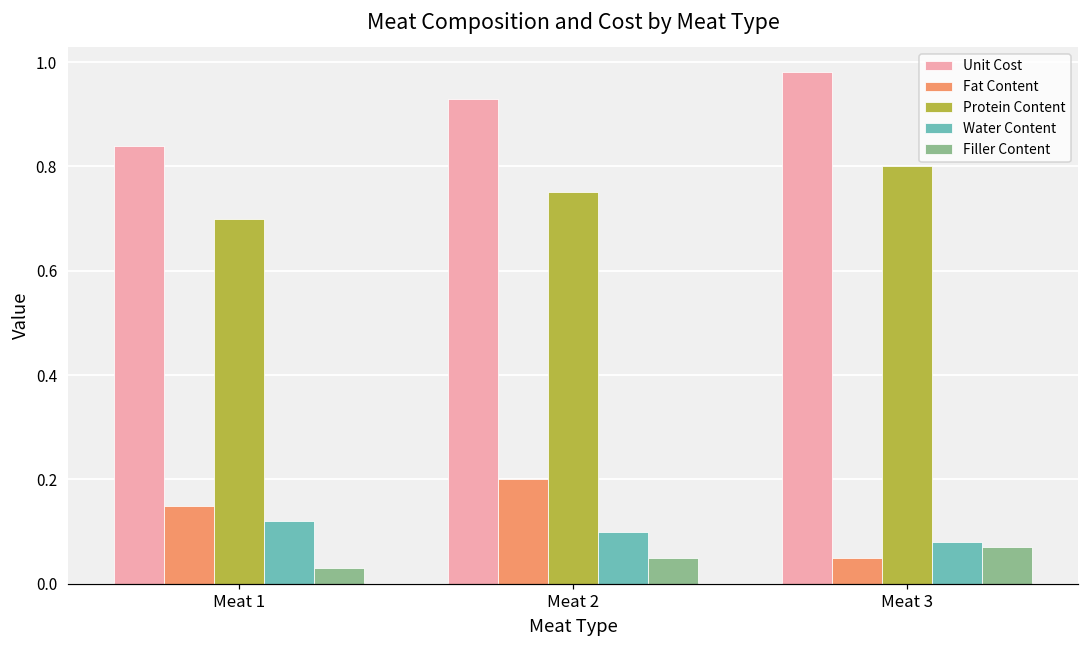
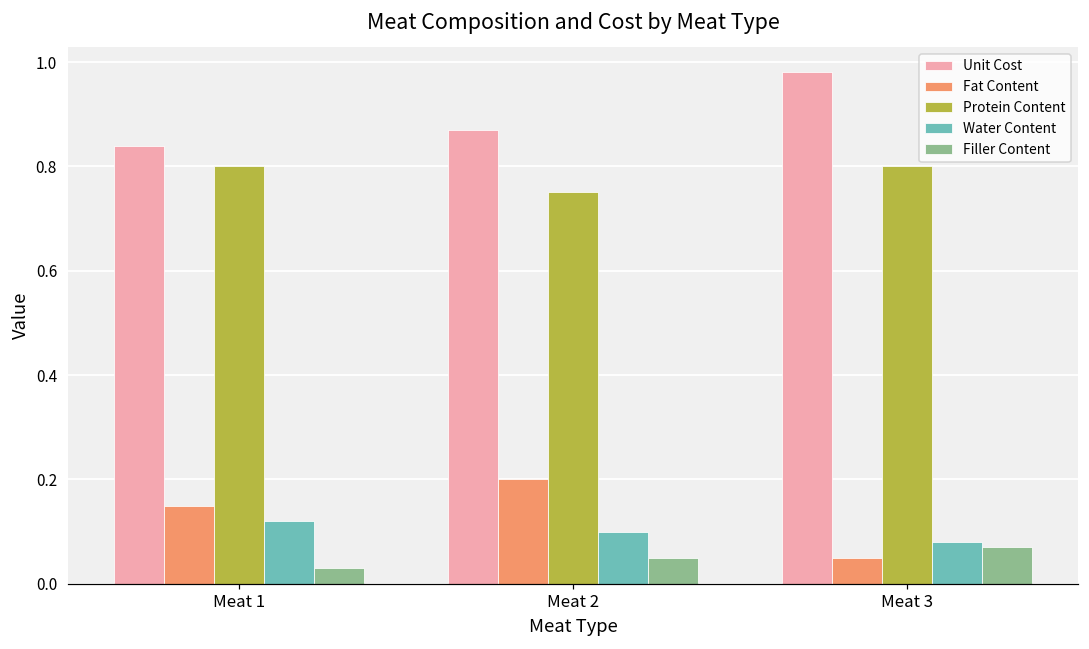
  {
    "Unit Cost": {
      "Meat 1": 0.84,
-     "Meat 2": 0.93,
+     "Meat 2": 0.87,
      "Meat 3": 0.98
    },
    "Fat Content": {
      "Meat 1": 0.15,
      "Meat 2": 0.20,
      "Meat 3": 0.05
    },
    "Protein Content": {
-     "Meat 1": 0.7,
+     "Meat 1": 0.8,
      "Meat 2": 0.75,
      "Meat 3": 0.8
    }
  }
